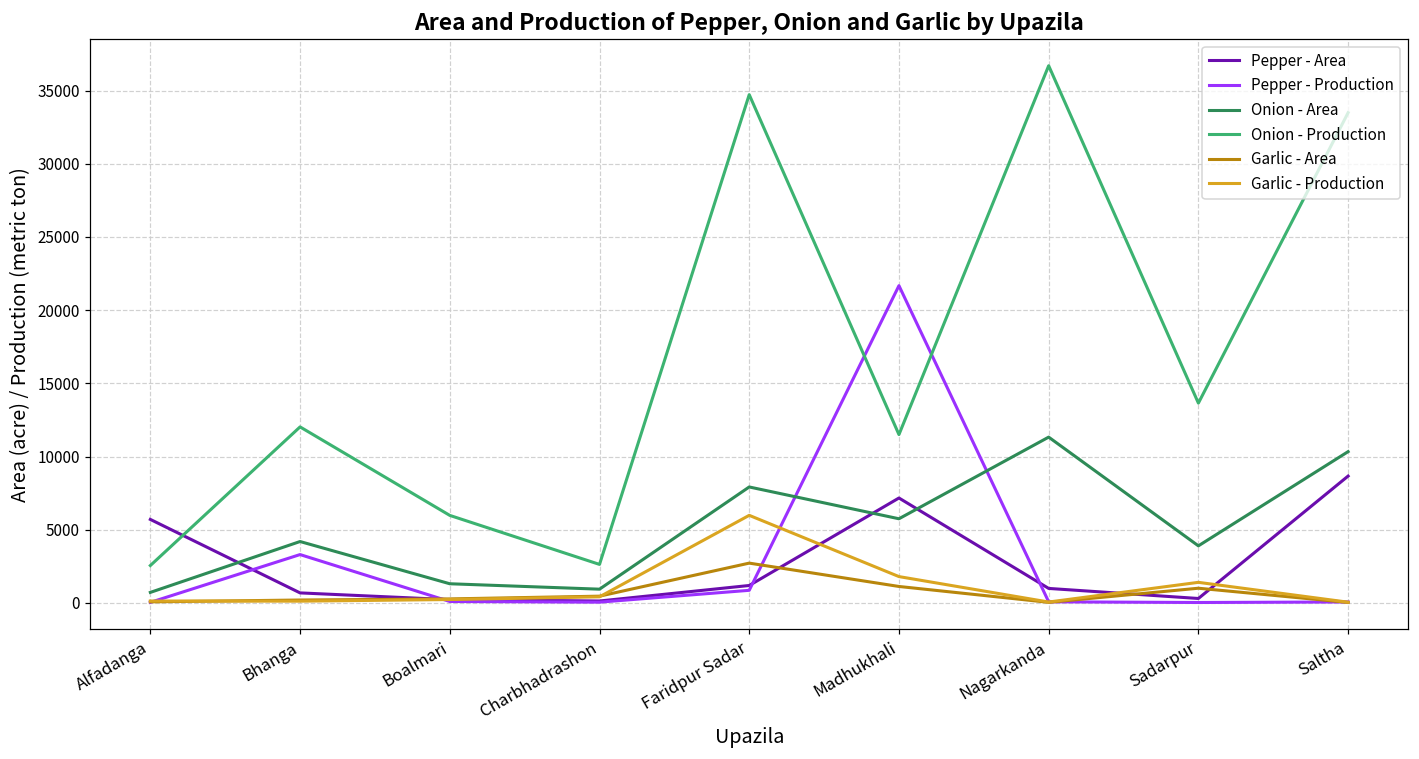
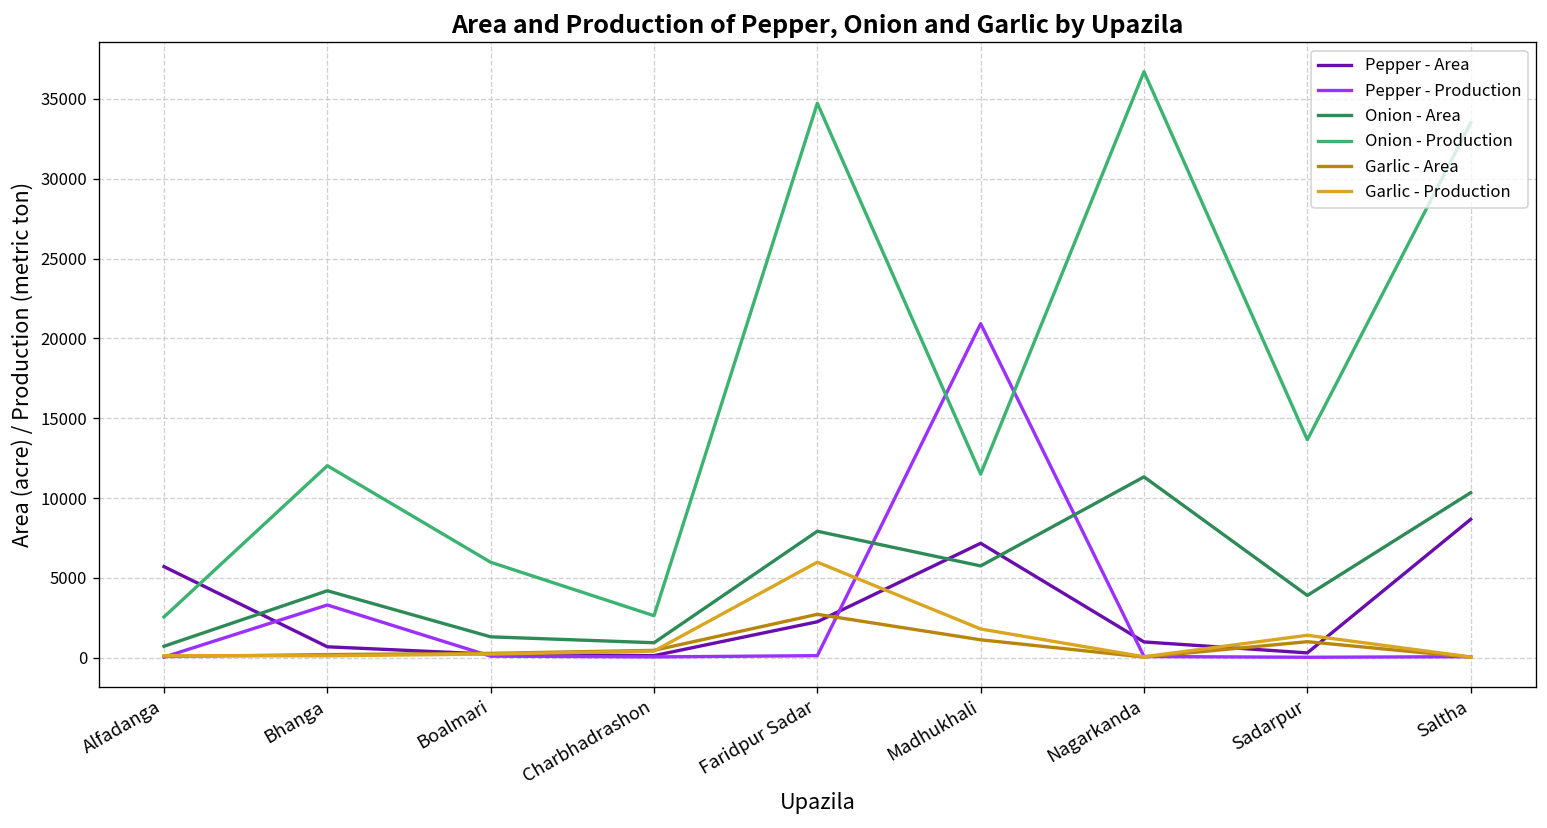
  {
    "Pepper - Area": {
      "Alfadanga": 5700,
      "Bhanga": 700,
-     "Faridpur Sadar": 1200,
+     "Faridpur Sadar": 2300,
      "Madhukhali": 7200,
      "Nagarkanda": 1000,
      "Sadarpur": 300,
      "Saltha": 8700
    },
    "Pepper - Production": {
      "Bhanga": 3300,
-     "Faridpur Sadar": 900,
-     "Madhukhali": 21700,
+     "Faridpur Sadar": 100,
+     "Madhukhali": 20900,
      "Sadarpur": 0
    }
  }
